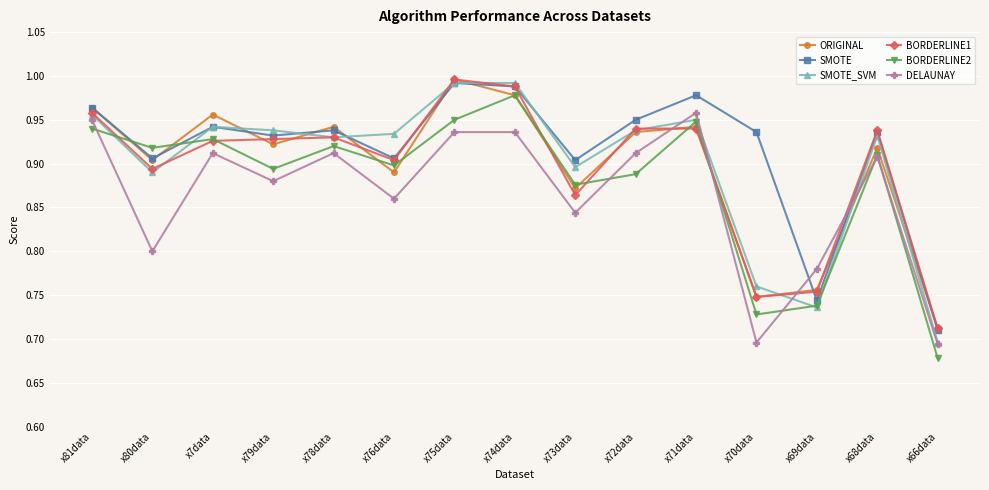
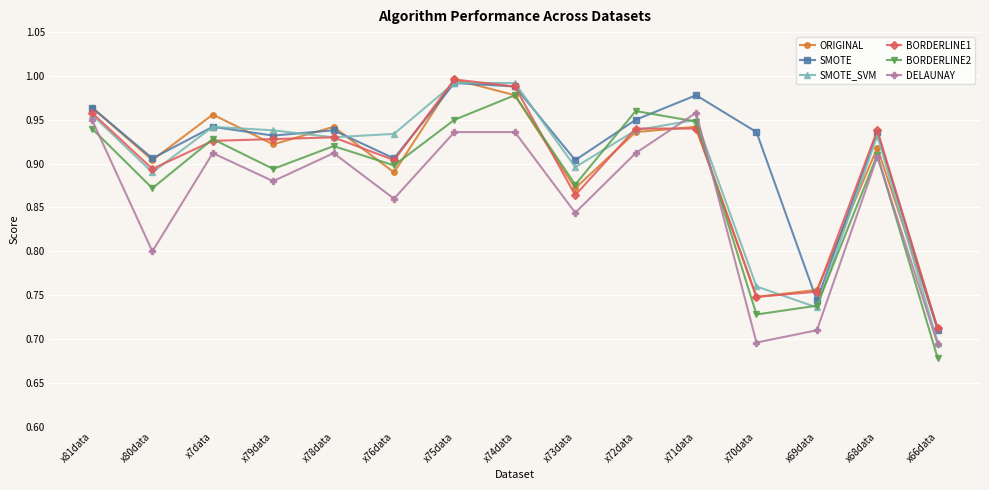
  {
    "SMOTE": {
      "x79data": 0.93,
      "x78data": 0.94,
      "x73data": 0.90,
      "x72data": 0.95,
      "x71data": 0.98,
      "x70data": 0.94,
      "x69data": 0.74
    },
    "SMOTE_SVM": {
      "x80data": 0.89,
      "x79data": 0.94,
      "x76data": 0.93,
      "x74data": 0.99,
      "x73data": 0.90,
      "x70data": 0.76,
      "x68data": 0.93
    },
    "BORDERLINE2": {
      "x81data": 0.94,
-     "x80data": 0.92,
+     "x80data": 0.87,
      "x79data": 0.89,
      "x78data": 0.92,
      "x76data": 0.90,
      "x75data": 0.95,
      "x73data": 0.88,
-     "x72data": 0.89,
+     "x72data": 0.96,
      "x70data": 0.73,
      "x66data": 0.68
    },
    "DELAUNAY": {
      "x81data": 0.95,
      "x80data": 0.80,
      "x7data": 0.91,
      "x79data": 0.88,
      "x78data": 0.91,
      "x76data": 0.86,
      "x75data": 0.94,
      "x74data": 0.94,
      "x73data": 0.84,
      "x72data": 0.91,
      "x71data": 0.96,
      "x70data": 0.70,
-     "x69data": 0.78
+     "x69data": 0.71
    }
  }
